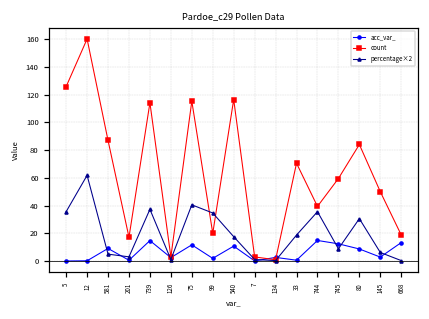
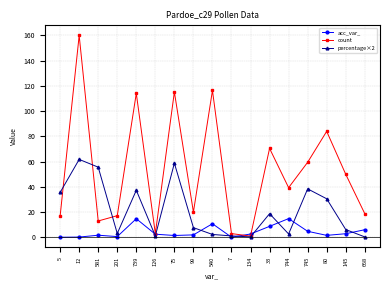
  {
    "acc_var_": {
      "5": 0,
      "12": 0,
-     "581": 9,
+     "581": 2,
      "201": 1,
      "739": 15,
-     "75": 12,
+     "75": 2,
      "99": 2,
      "540": 11,
-     "33": 1,
+     "33": 9,
      "744": 15,
-     "745": 12,
-     "80": 9,
+     "745": 5,
+     "80": 2,
      "145": 3,
-     "668": 13
+     "668": 6
    },
    "count": {
-     "5": 126,
+     "5": 17,
      "12": 160,
-     "581": 87,
+     "581": 13,
      "201": 17,
      "739": 114,
      "75": 115,
      "99": 20,
      "540": 116,
      "33": 71,
      "744": 39,
      "745": 60,
      "80": 84,
      "145": 50,
      "668": 19
    },
    "percentage×2": {
      "5": 36,
      "12": 62,
-     "581": 5,
+     "581": 56,
      "201": 3,
      "739": 37,
-     "75": 41,
-     "99": 35,
-     "540": 18,
+     "75": 59,
+     "99": 8,
+     "540": 2,
      "33": 19,
-     "744": 36,
-     "745": 9,
+     "744": 3,
+     "745": 38,
      "80": 31,
      "145": 6,
      "668": 0
    }
  }
